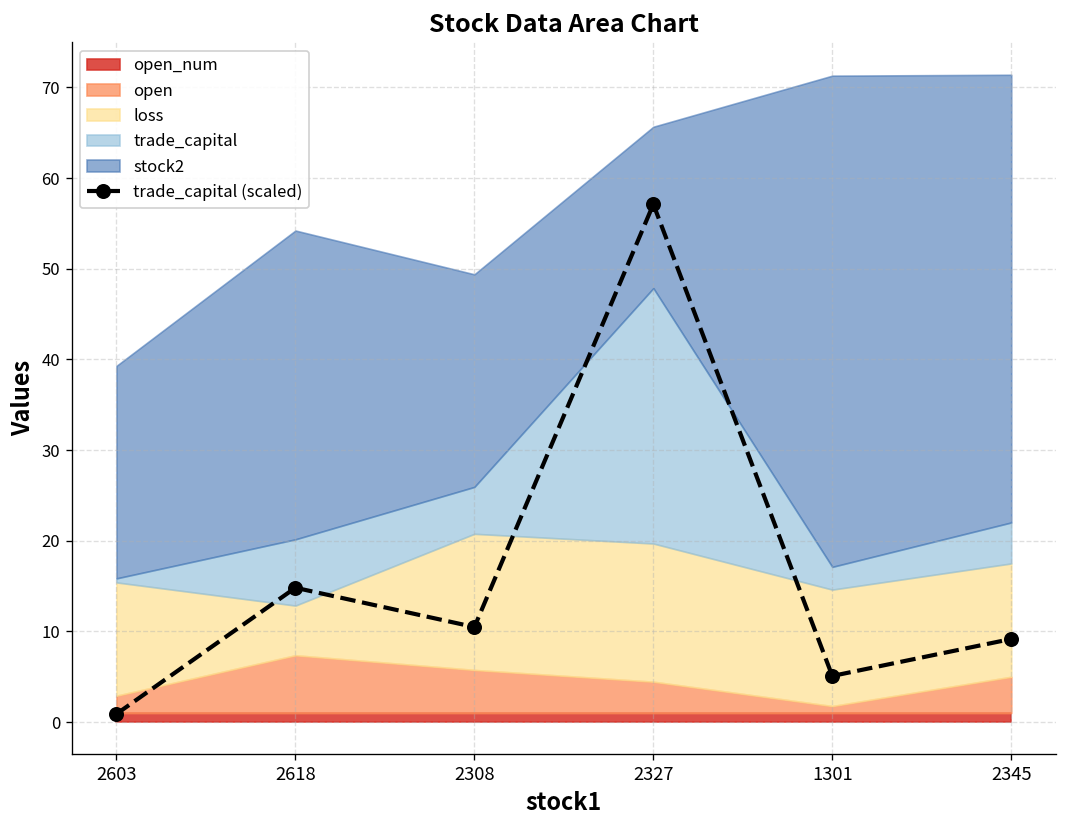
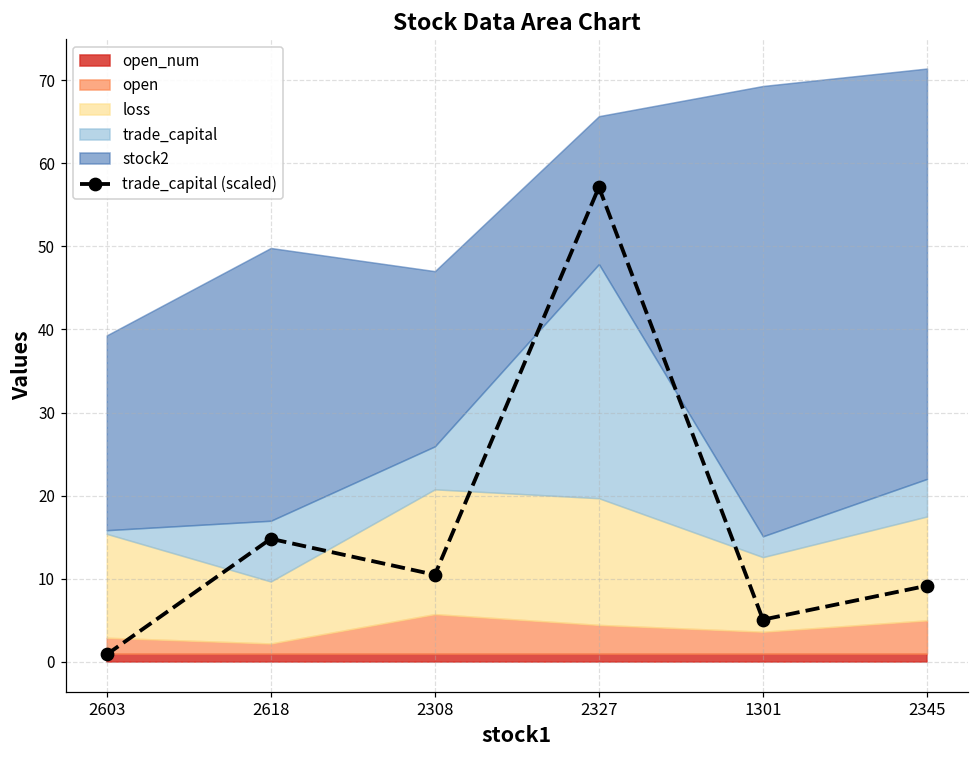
  {
    "trade_capital (scaled)": {
      "2618": 15,
      "2308": 10,
      "2327": 57,
      "1301": 5,
      "2345": 9
    },
    "open_num": {
      "2618": 1,
      "2308": 1,
      "2327": 1,
      "1301": 1,
      "2345": 1
    },
    "open": {
      "2603": 2,
-     "2618": 6,
+     "2618": 1,
      "2308": 5,
      "2327": 3,
-     "1301": 1,
+     "1301": 3,
      "2345": 4
    },
    "loss": {
      "2603": 13,
-     "2618": 5,
+     "2618": 7,
      "2308": 15,
      "2327": 15,
-     "1301": 13,
+     "1301": 9,
      "2345": 13
    },
    "trade_capital": {
      "2603": 0,
      "2618": 7,
      "2308": 5,
      "2327": 28,
      "1301": 3,
      "2345": 5
    },
    "stock2": {
      "2603": 23,
-     "2618": 34,
-     "2308": 23,
+     "2618": 33,
+     "2308": 21,
      "2327": 18,
      "1301": 54,
      "2345": 49
    }
  }
